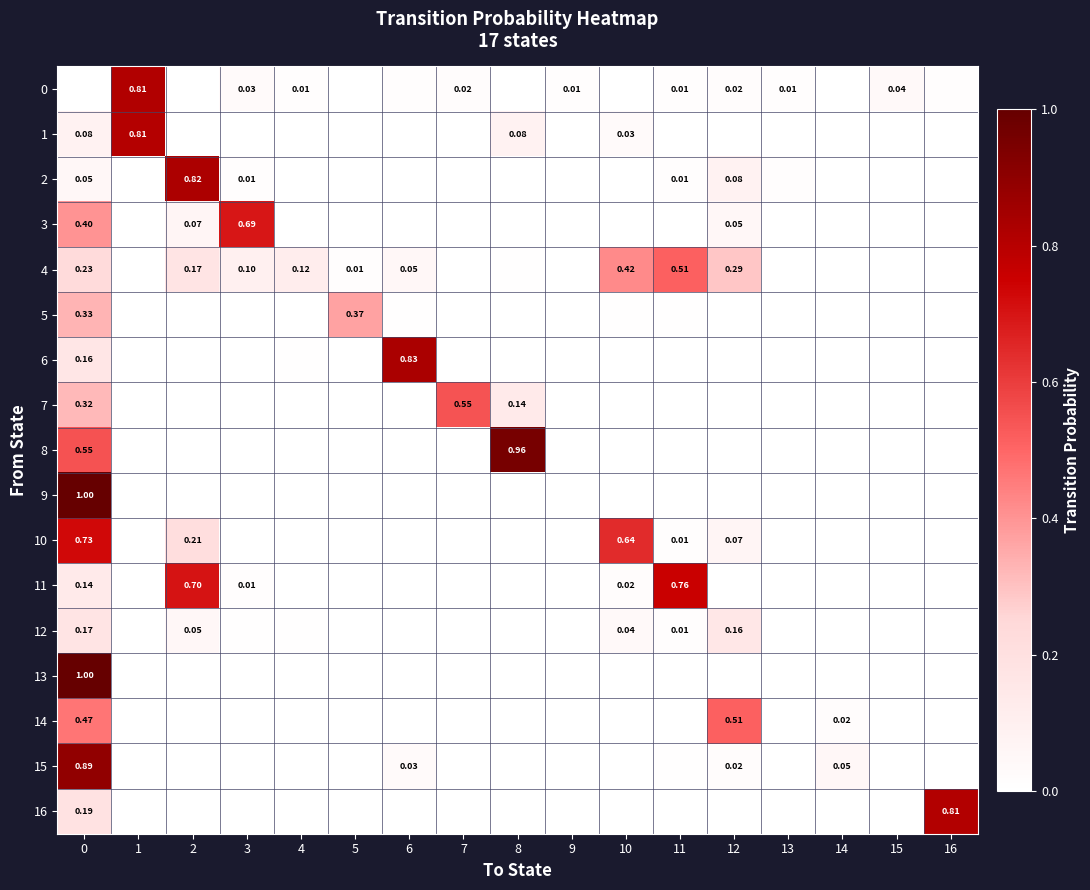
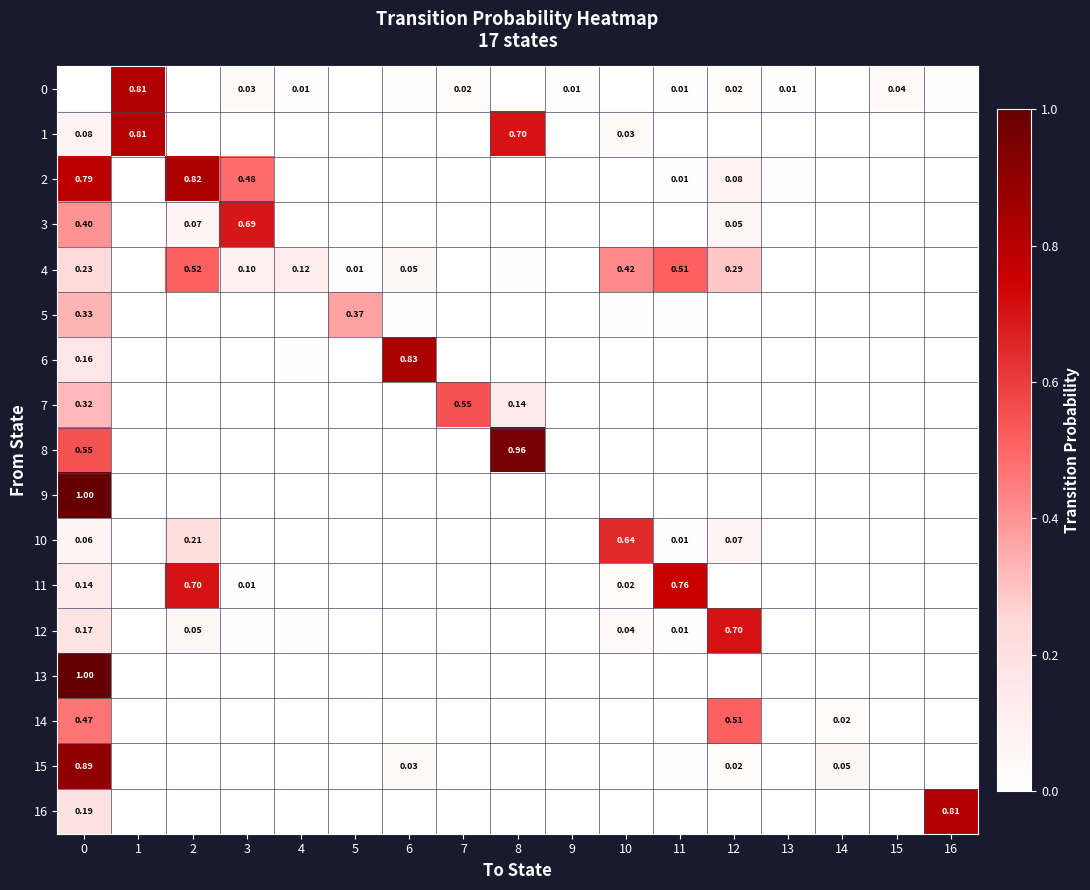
  {
    "0": {
      "1": 0.81,
      "3": 0.03,
      "4": 0.01,
      "7": 0.02,
      "9": 0.01,
      "11": 0.01,
      "12": 0.02,
      "13": 0.01,
      "15": 0.04
    },
    "1": {
      "0": 0.08,
      "1": 0.81,
-     "8": 0.08,
+     "8": 0.70,
      "10": 0.03
    },
    "2": {
-     "0": 0.05,
+     "0": 0.79,
      "2": 0.82,
-     "3": 0.01,
+     "3": 0.48,
      "11": 0.01,
      "12": 0.08
    },
    "3": {
      "0": 0.40,
      "2": 0.07,
      "3": 0.69,
      "12": 0.05
    },
    "4": {
      "0": 0.23,
-     "2": 0.17,
+     "2": 0.52,
      "3": 0.10,
      "4": 0.12,
      "5": 0.01,
      "6": 0.05,
      "10": 0.42,
      "11": 0.51,
      "12": 0.29
    },
    "5": {
      "0": 0.33,
      "5": 0.37
    },
    "6": {
      "0": 0.16,
      "6": 0.83
    },
    "7": {
      "0": 0.32,
      "7": 0.55,
      "8": 0.14
    },
    "8": {
      "0": 0.55,
      "8": 0.96
    },
    "9": {
      "0": 1.00
    },
    "10": {
-     "0": 0.73,
+     "0": 0.06,
      "2": 0.21,
      "10": 0.64,
      "11": 0.01,
      "12": 0.07
    },
    "11": {
      "0": 0.14,
      "2": 0.70,
      "3": 0.01,
      "10": 0.02,
      "11": 0.76
    },
    "12": {
      "0": 0.17,
      "2": 0.05,
      "10": 0.04,
      "11": 0.01,
-     "12": 0.16
+     "12": 0.70
    },
    "13": {
      "0": 1.00
    },
    "14": {
      "0": 0.47,
      "12": 0.51,
      "14": 0.02
    },
    "15": {
      "0": 0.89,
      "6": 0.03,
      "12": 0.02,
      "14": 0.05
    },
    "16": {
      "0": 0.19,
      "16": 0.81
    }
  }
